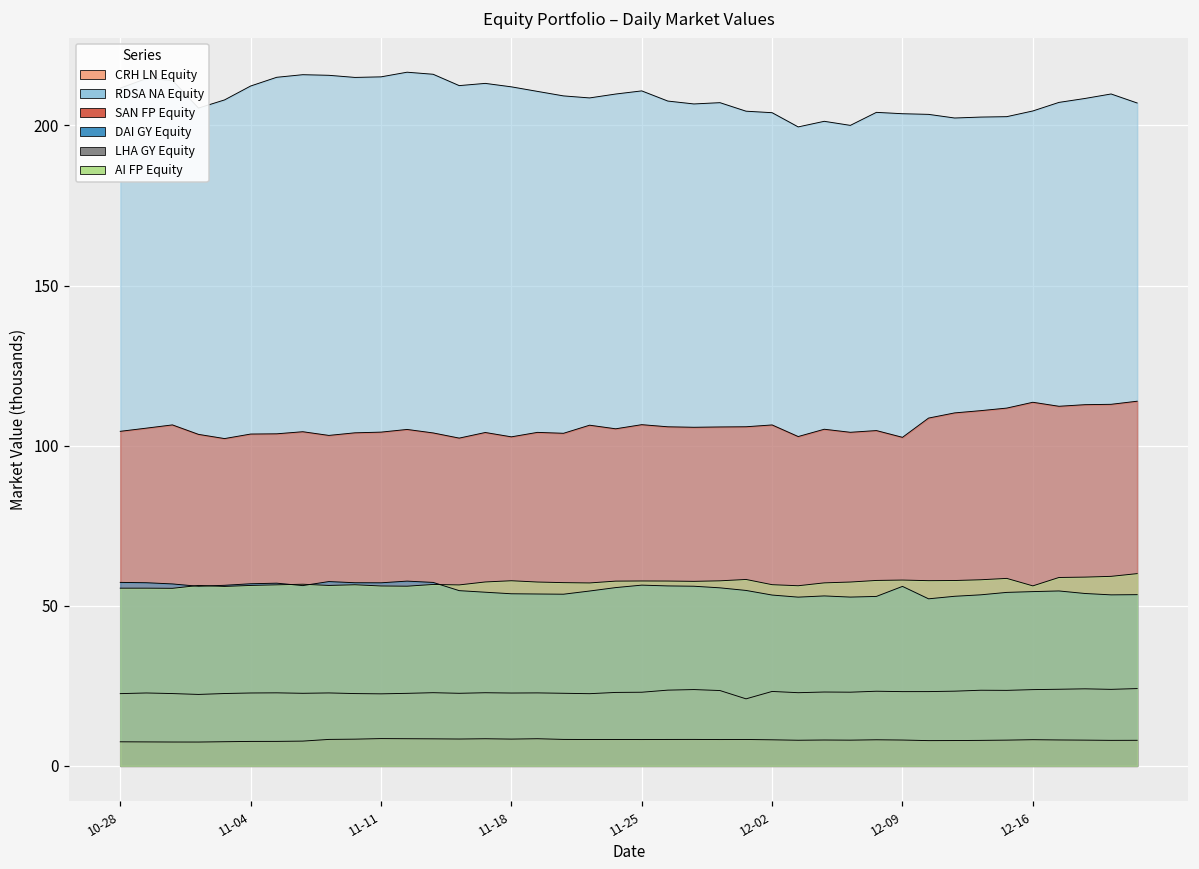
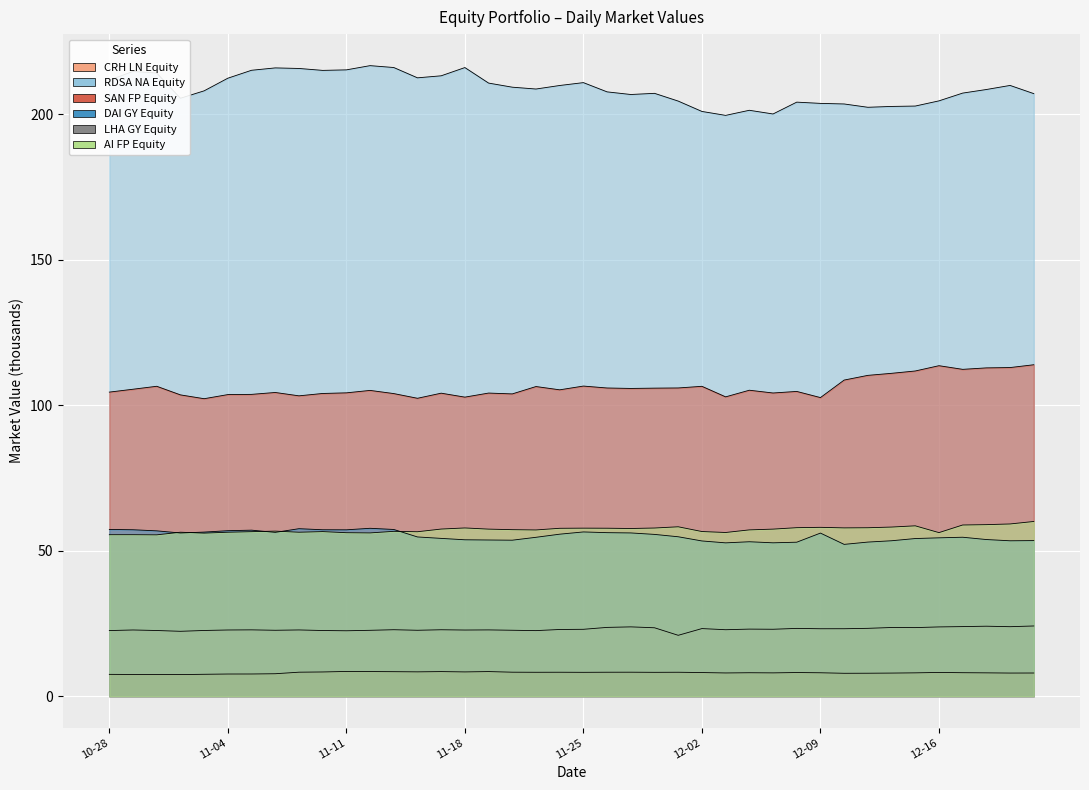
  {
    "CRH LN Equity": {
      "10-28": 23,
      "11-04": 23,
      "11-11": 22,
      "11-18": 23,
      "11-25": 23,
      "12-02": 23,
      "12-09": 23,
      "12-16": 24
    },
    "RDSA NA Equity": {
      "11-04": 212,
      "11-11": 215,
-     "11-18": 212,
+     "11-18": 216,
      "11-25": 211,
-     "12-02": 204,
+     "12-02": 201,
      "12-09": 204,
      "12-16": 205
    },
    "SAN FP Equity": {
      "10-28": 104,
      "11-04": 104,
      "11-11": 104,
      "11-18": 103,
      "11-25": 107,
      "12-02": 106,
      "12-09": 103,
      "12-16": 114
    },
    "DAI GY Equity": {
      "10-28": 57,
      "11-11": 57,
      "11-18": 54,
      "11-25": 56,
      "12-02": 53,
      "12-09": 56,
      "12-16": 54
    },
    "LHA GY Equity": {
      "10-28": 8,
      "11-04": 8,
      "11-11": 9,
      "11-18": 8,
      "11-25": 8,
      "12-02": 8,
      "12-09": 8,
      "12-16": 8
    },
    "AI FP Equity": {
      "10-28": 55,
      "11-11": 56,
      "11-18": 58,
      "11-25": 58,
      "12-02": 57,
      "12-09": 58,
      "12-16": 56
    }
  }
